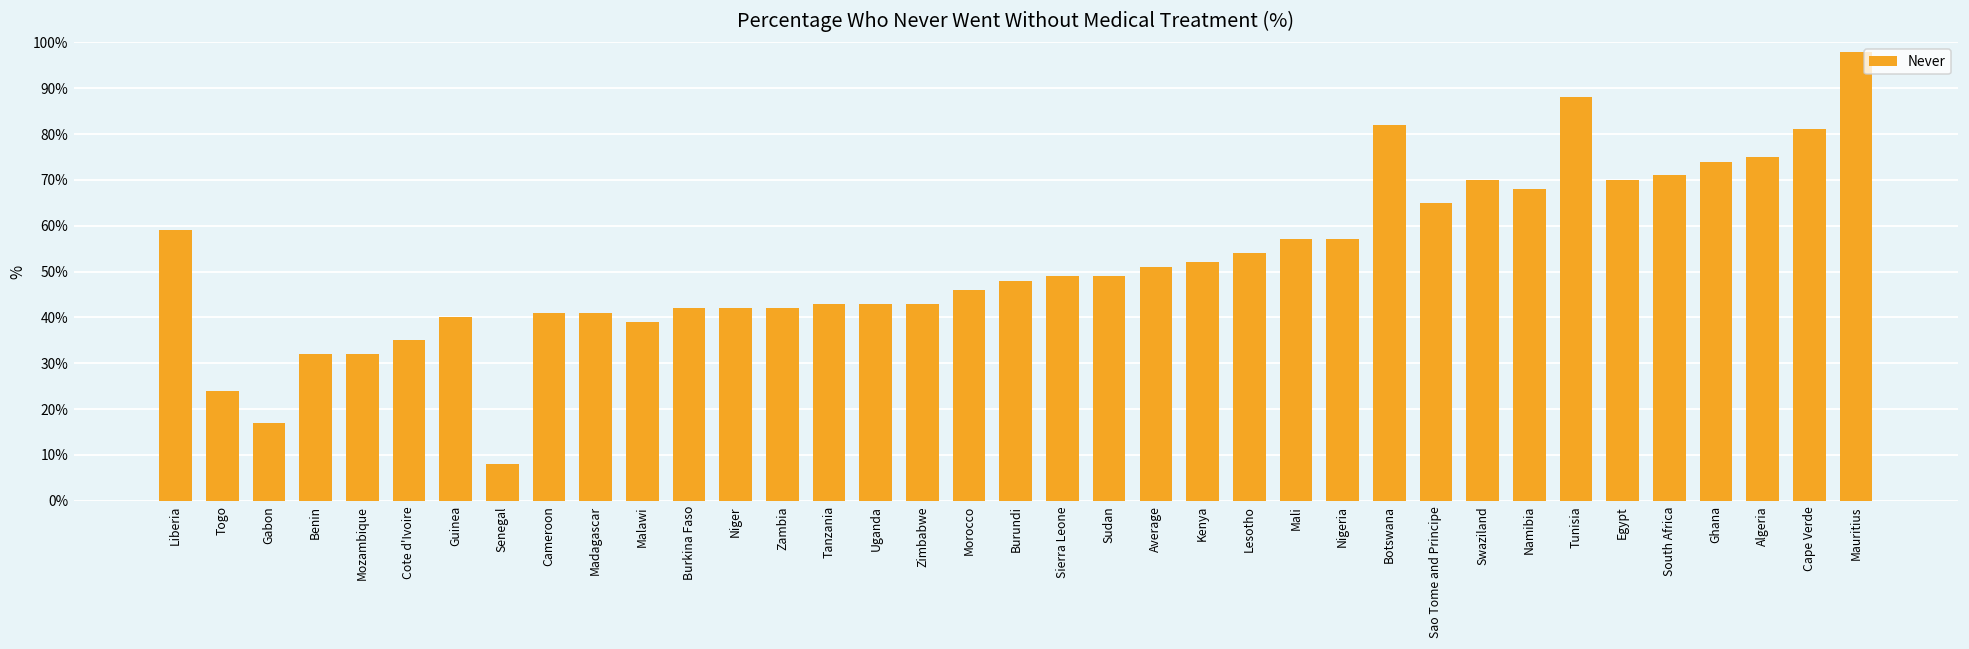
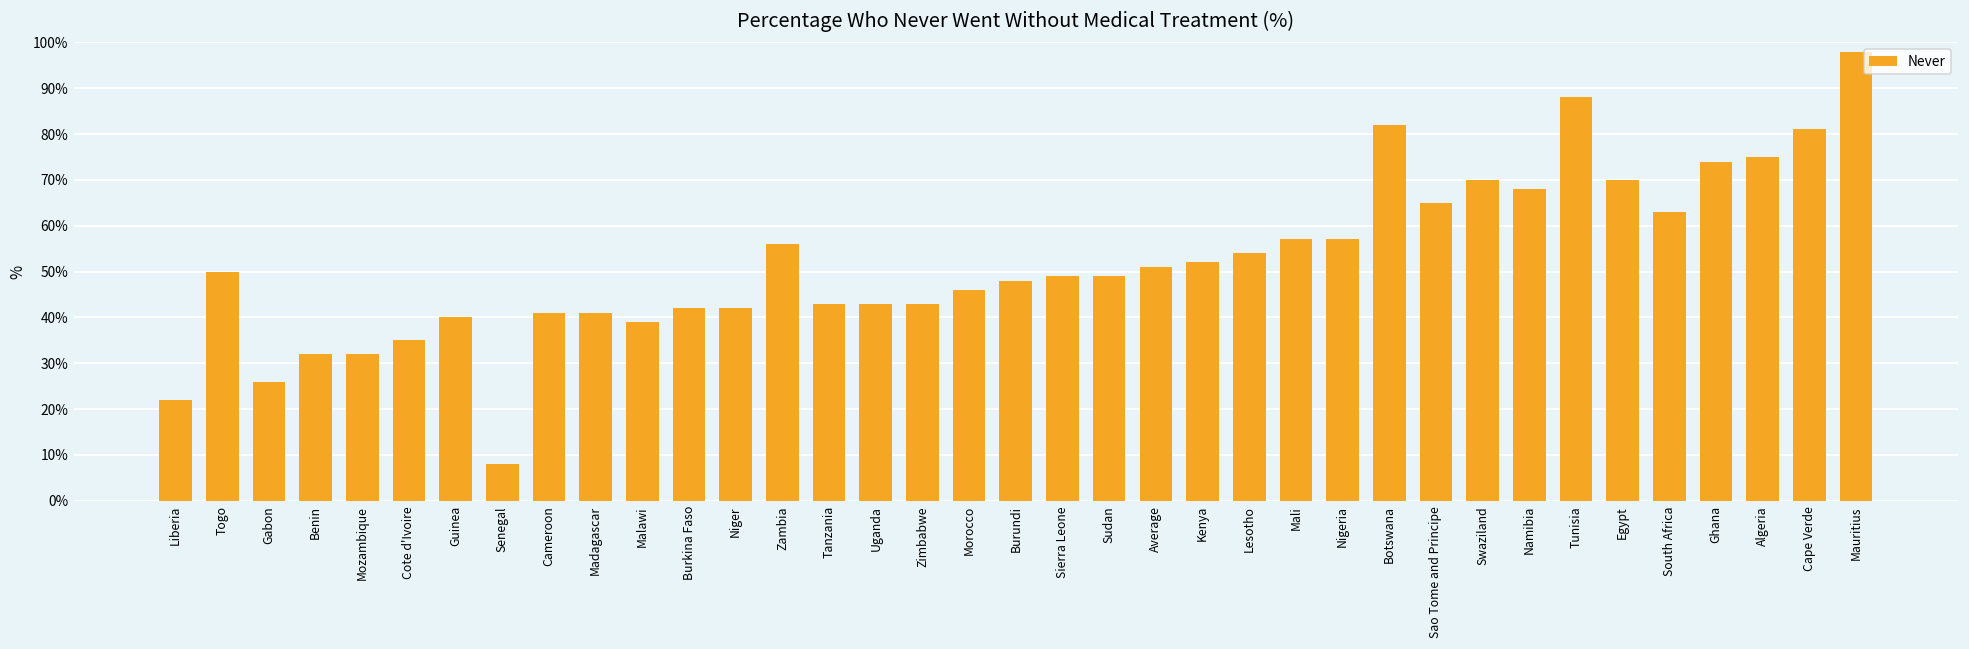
  {
-   "Liberia": "59%",
-   "Togo": "24%",
-   "Gabon": "17%",
+   "Liberia": "22%",
+   "Togo": "50%",
+   "Gabon": "26%",
    "Benin": "32%",
    "Mozambique": "32%",
    "Cote d'Ivoire": "35%",
    "Guinea": "40%",
    "Senegal": "8%",
    "Cameroon": "41%",
    "Madagascar": "41%",
    "Malawi": "39%",
    "Burkina Faso": "42%",
    "Niger": "42%",
-   "Zambia": "42%",
+   "Zambia": "56%",
    "Tanzania": "43%",
    "Uganda": "43%",
    "Zimbabwe": "43%",
    "Morocco": "46%",
    "Burundi": "48%",
    "Sierra Leone": "49%",
    "Sudan": "49%",
    "Average": "51%",
    "Kenya": "52%",
    "Lesotho": "54%",
    "Mali": "57%",
    "Nigeria": "57%",
    "Botswana": "82%",
    "Sao Tome and Principe": "65%",
    "Swaziland": "70%",
    "Namibia": "68%",
    "Tunisia": "88%",
    "Egypt": "70%",
-   "South Africa": "71%",
+   "South Africa": "63%",
    "Ghana": "74%",
    "Algeria": "75%",
    "Cape Verde": "81%",
    "Mauritius": "98%"
  }
